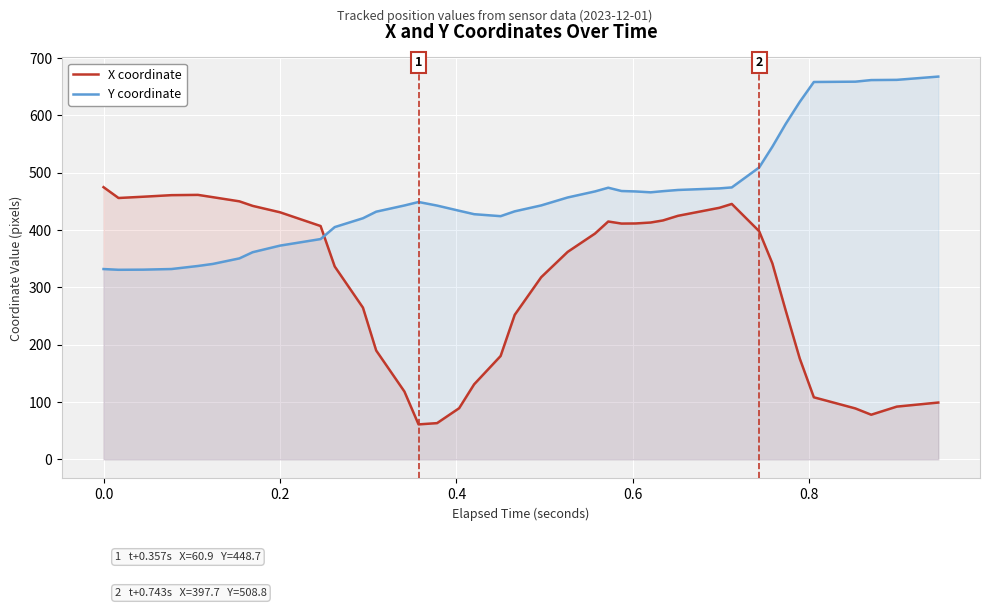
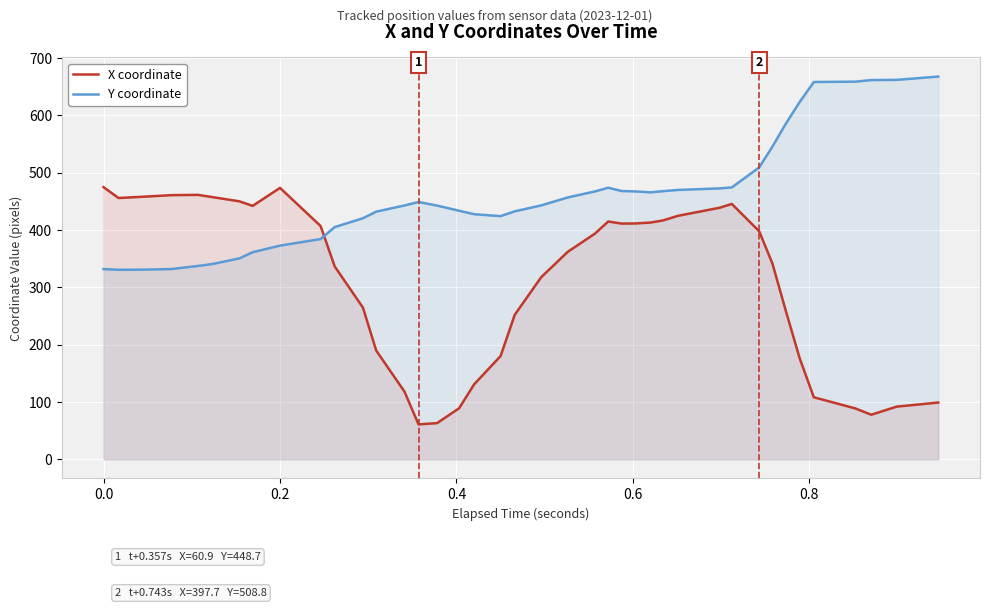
  {
    "X coordinate": {
      "0.0": 470,
-     "0.2": 430
+     "0.2": 470
    },
    "Y coordinate": {
      "0.0": 330,
      "0.2": 370
    }
  }
